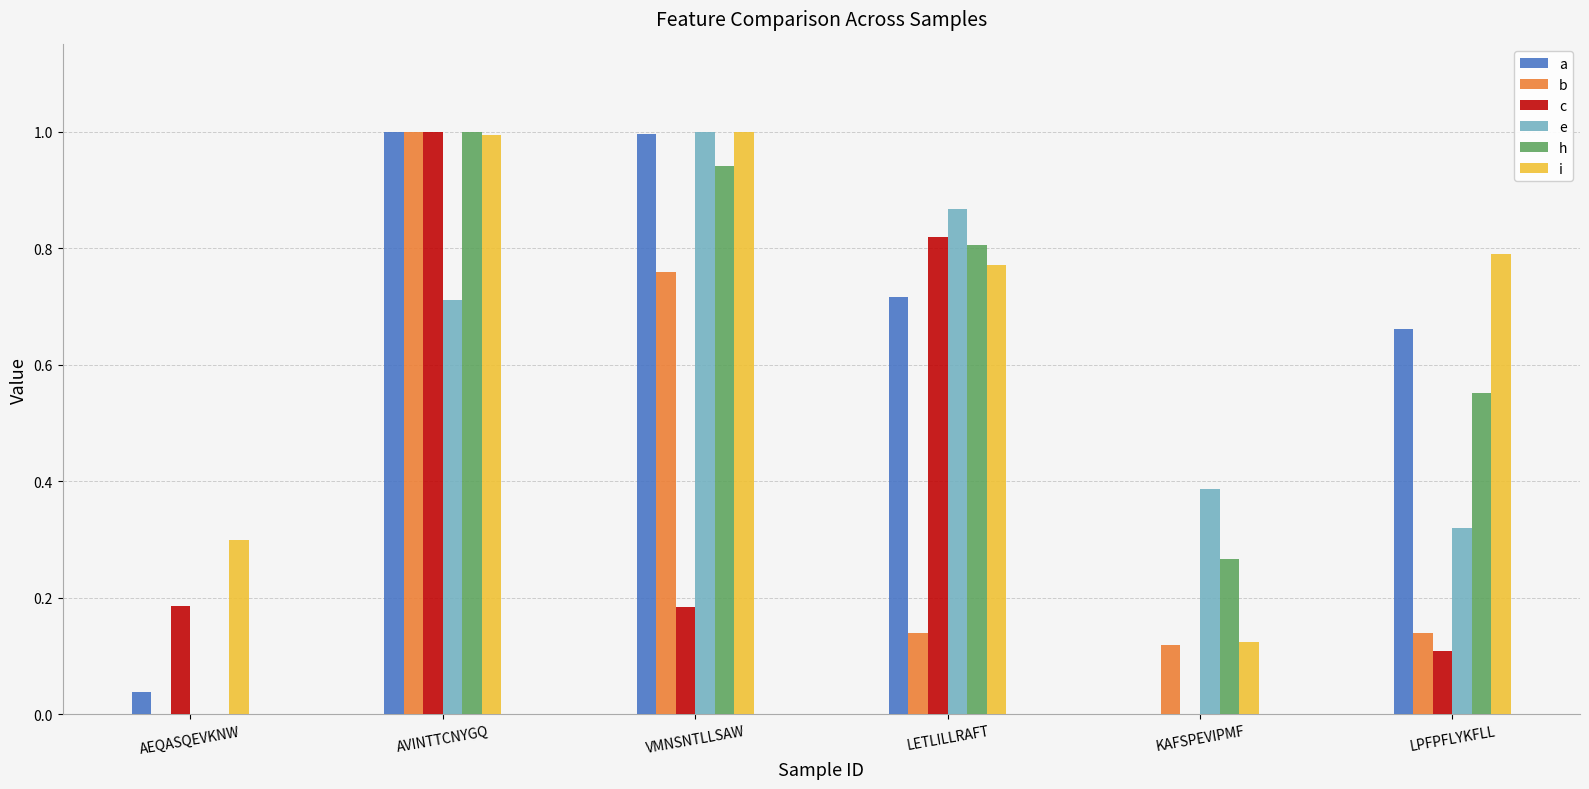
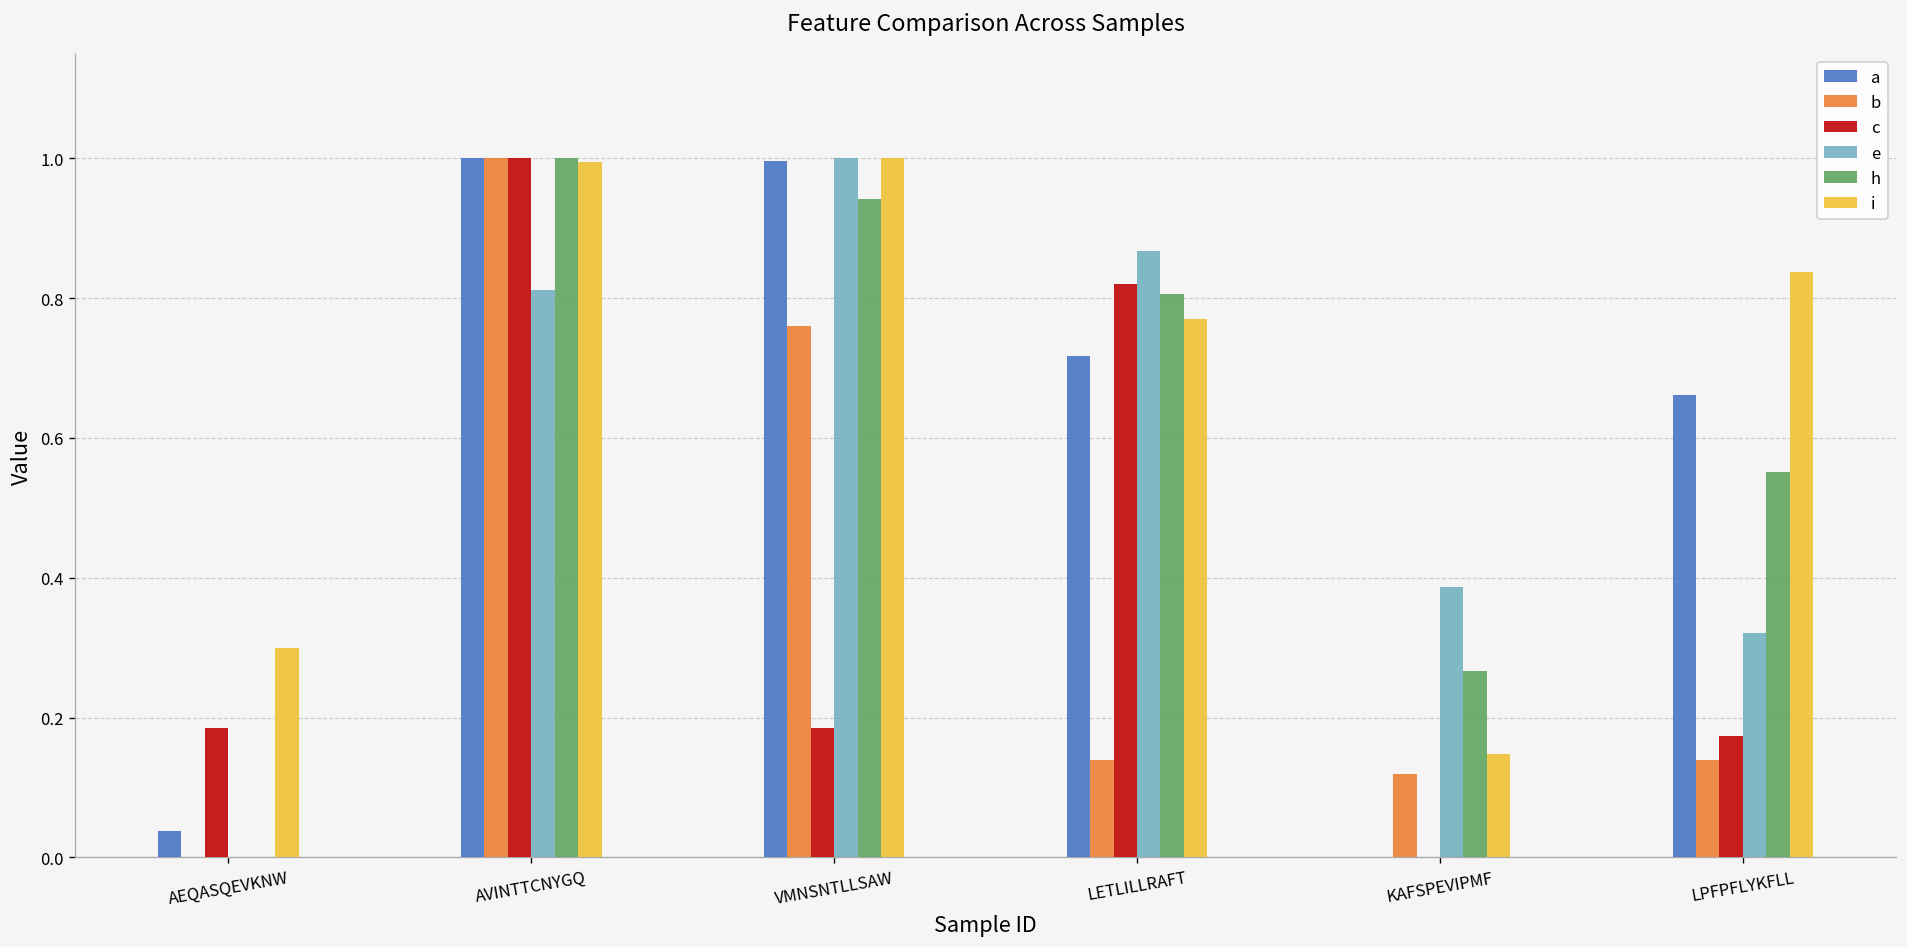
  {
    "a": {
      "AEQASQEVKNW": 0.04,
      "AVINTTCNYGQ": 1.00,
      "VMNSNTLLSAW": 1.00,
      "LETLILLRAFT": 0.72,
      "KAFSPEVIPMF": 0.00,
      "LPFPFLYKFLL": 0.66
    },
    "b": {
      "AEQASQEVKNW": 0.00,
      "AVINTTCNYGQ": 1.00,
      "VMNSNTLLSAW": 0.76,
      "LETLILLRAFT": 0.14,
      "KAFSPEVIPMF": 0.12,
      "LPFPFLYKFLL": 0.14
    },
    "c": {
      "AEQASQEVKNW": 0.19,
      "AVINTTCNYGQ": 1.00,
      "VMNSNTLLSAW": 0.18,
      "LETLILLRAFT": 0.82,
      "KAFSPEVIPMF": 0.00,
-     "LPFPFLYKFLL": 0.11
+     "LPFPFLYKFLL": 0.17
    },
    "e": {
      "AEQASQEVKNW": 0.00,
-     "AVINTTCNYGQ": 0.71,
+     "AVINTTCNYGQ": 0.81,
      "VMNSNTLLSAW": 1.00,
      "LETLILLRAFT": 0.87,
      "KAFSPEVIPMF": 0.39,
      "LPFPFLYKFLL": 0.32
    },
    "h": {
      "AEQASQEVKNW": 0.00,
      "AVINTTCNYGQ": 1.00,
      "VMNSNTLLSAW": 0.94,
      "LETLILLRAFT": 0.81,
      "KAFSPEVIPMF": 0.27,
      "LPFPFLYKFLL": 0.55
    },
    "i": {
      "AEQASQEVKNW": 0.30,
      "AVINTTCNYGQ": 1.00,
      "VMNSNTLLSAW": 1.00,
      "LETLILLRAFT": 0.77,
-     "KAFSPEVIPMF": 0.12,
-     "LPFPFLYKFLL": 0.79
+     "KAFSPEVIPMF": 0.15,
+     "LPFPFLYKFLL": 0.84
    }
  }
